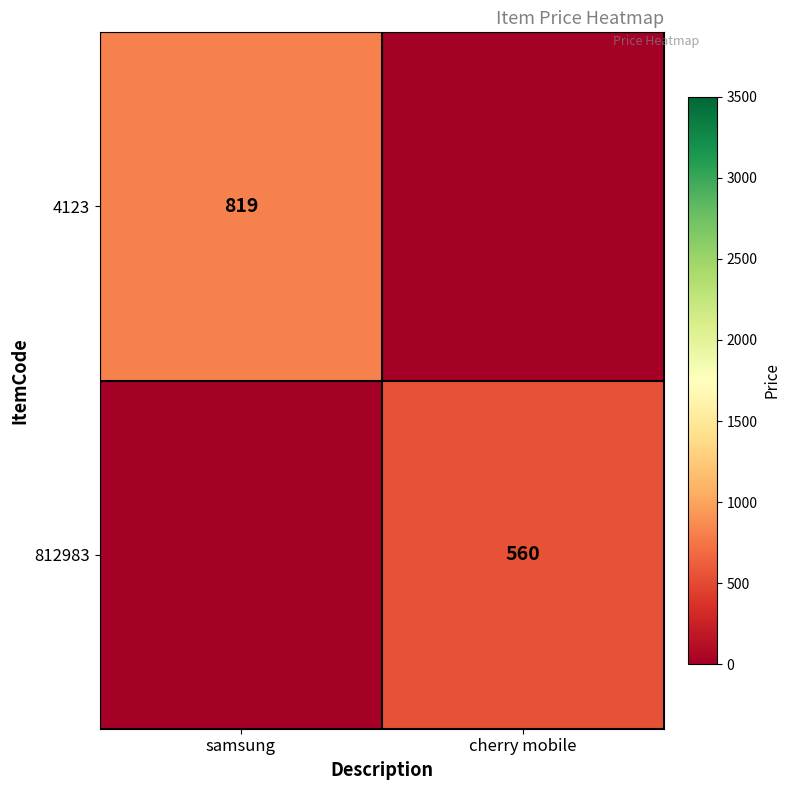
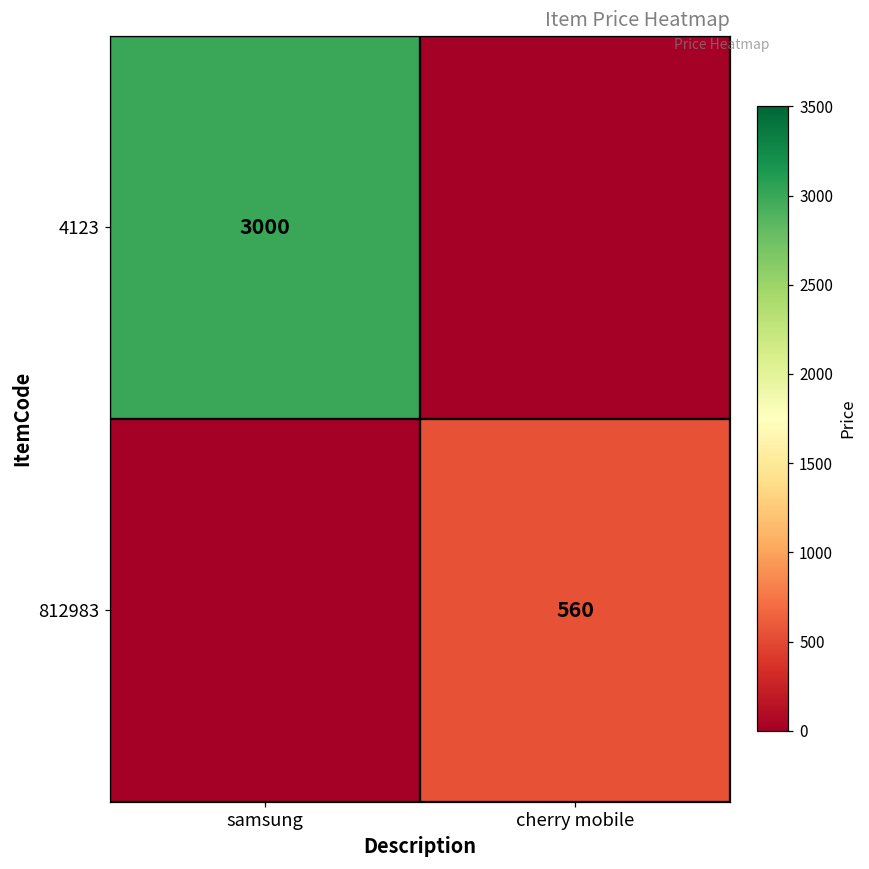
  {
    "4123": {
-     "samsung": 819
+     "samsung": 3000
    },
    "812983": {
      "cherry mobile": 560
    }
  }
